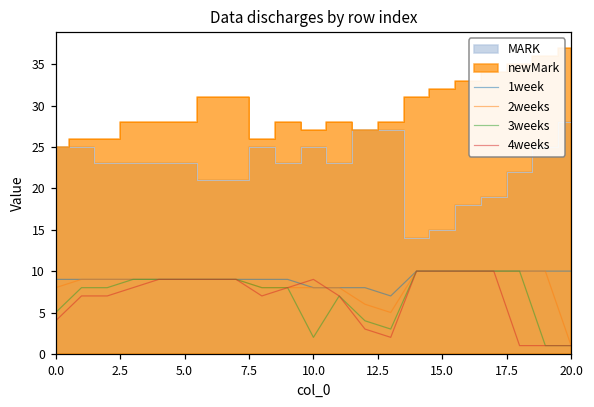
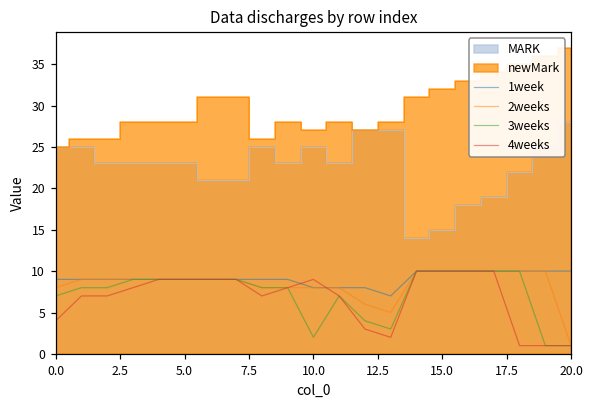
  {
    "3weeks": {
-     "0.0": 5,
+     "0.0": 7,
      "10.0": 2
    },
    "4weeks": {
      "0.0": 4,
      "10.0": 9
    }
  }
